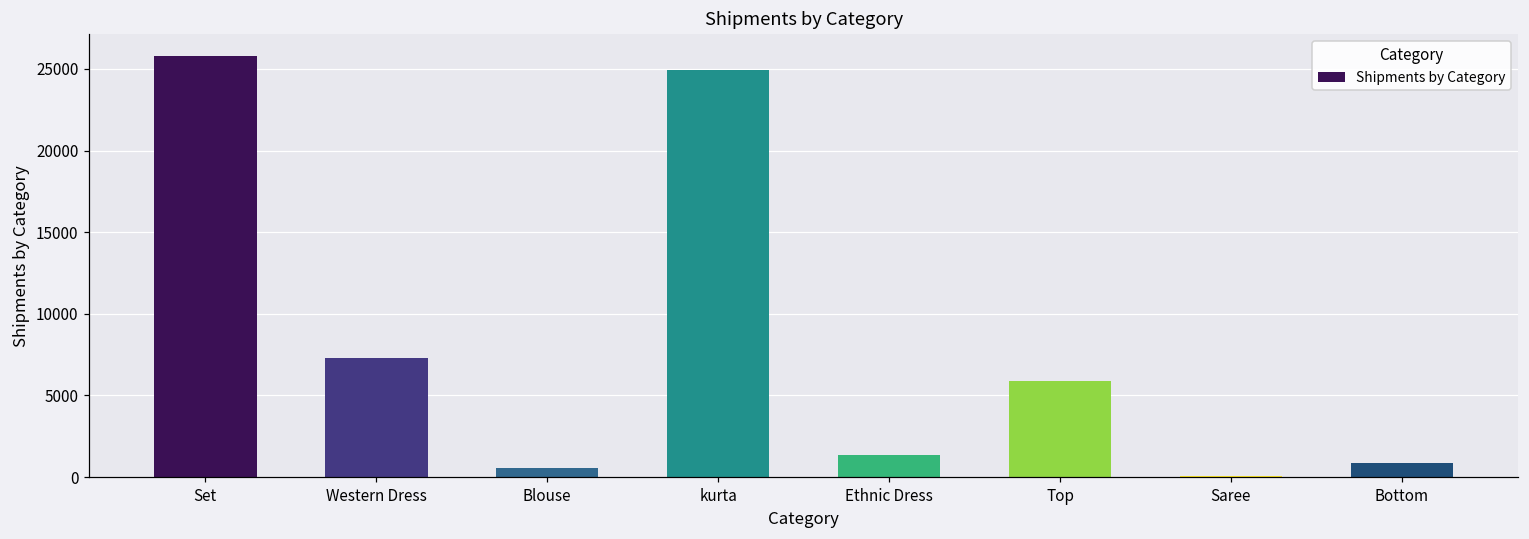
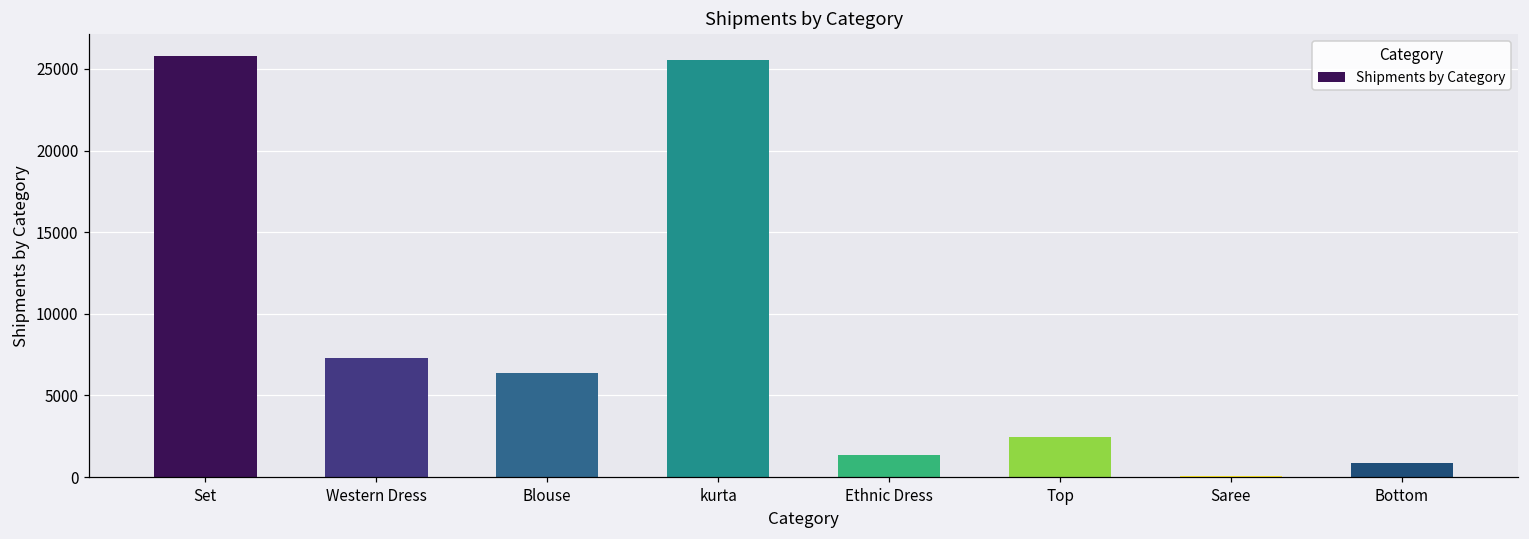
  {
    "Set": 25800,
    "Western Dress": 7300,
-   "Blouse": 500,
-   "kurta": 24900,
+   "Blouse": 6400,
+   "kurta": 25600,
    "Ethnic Dress": 1300,
-   "Top": 5900,
+   "Top": 2500,
    "Bottom": 900
  }
